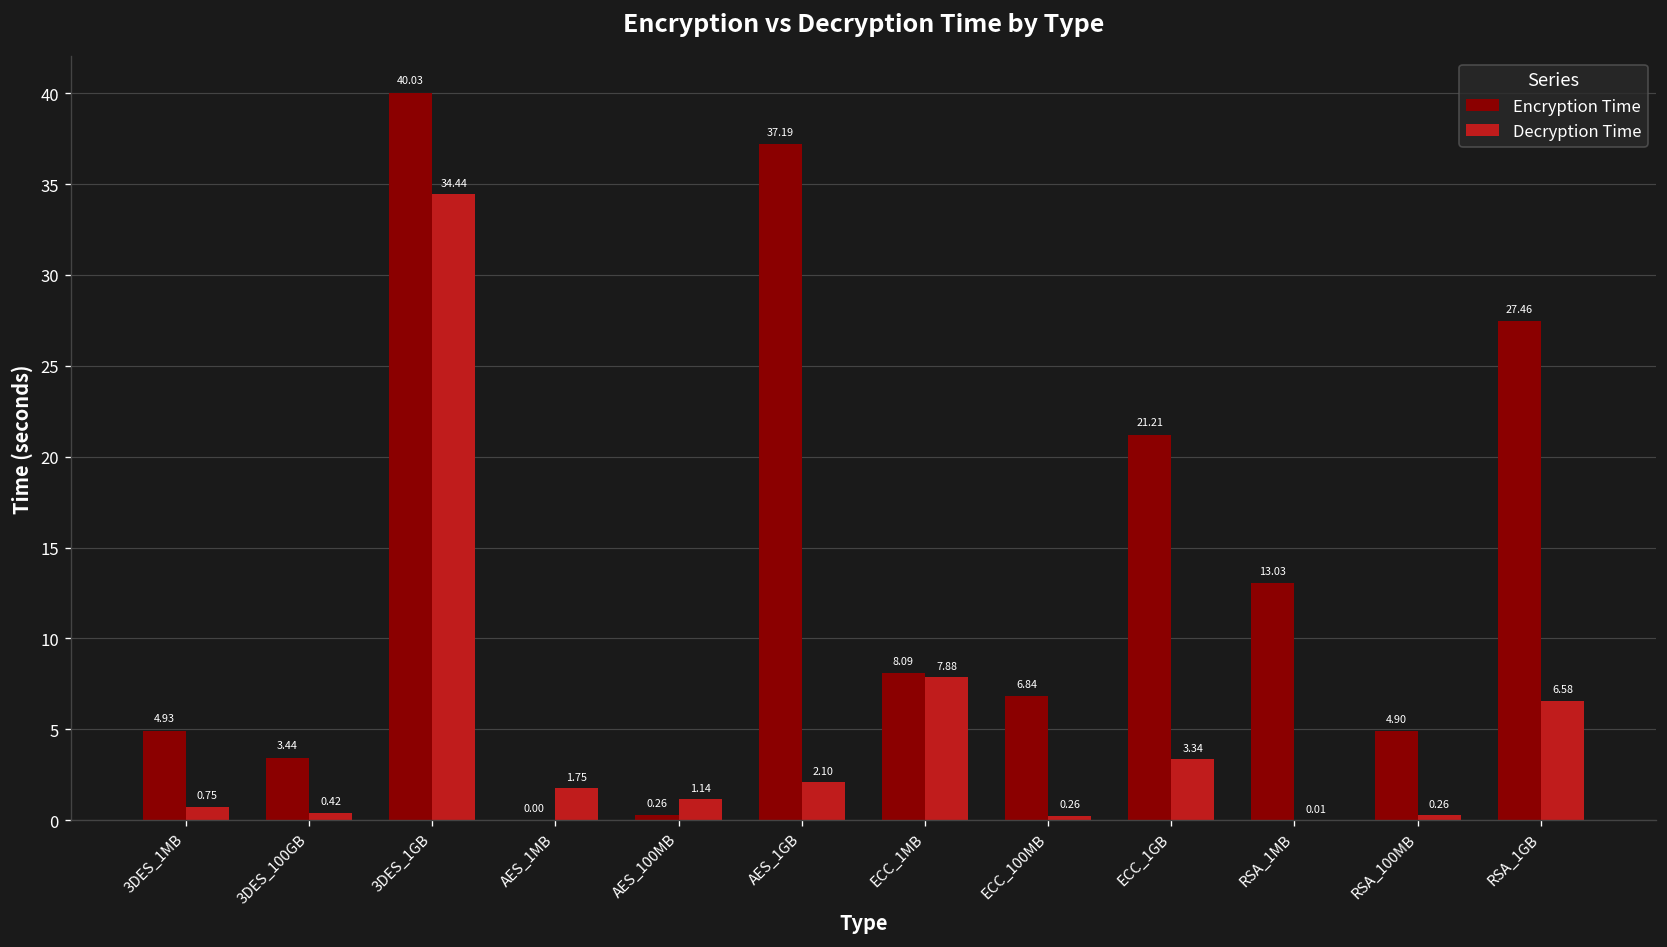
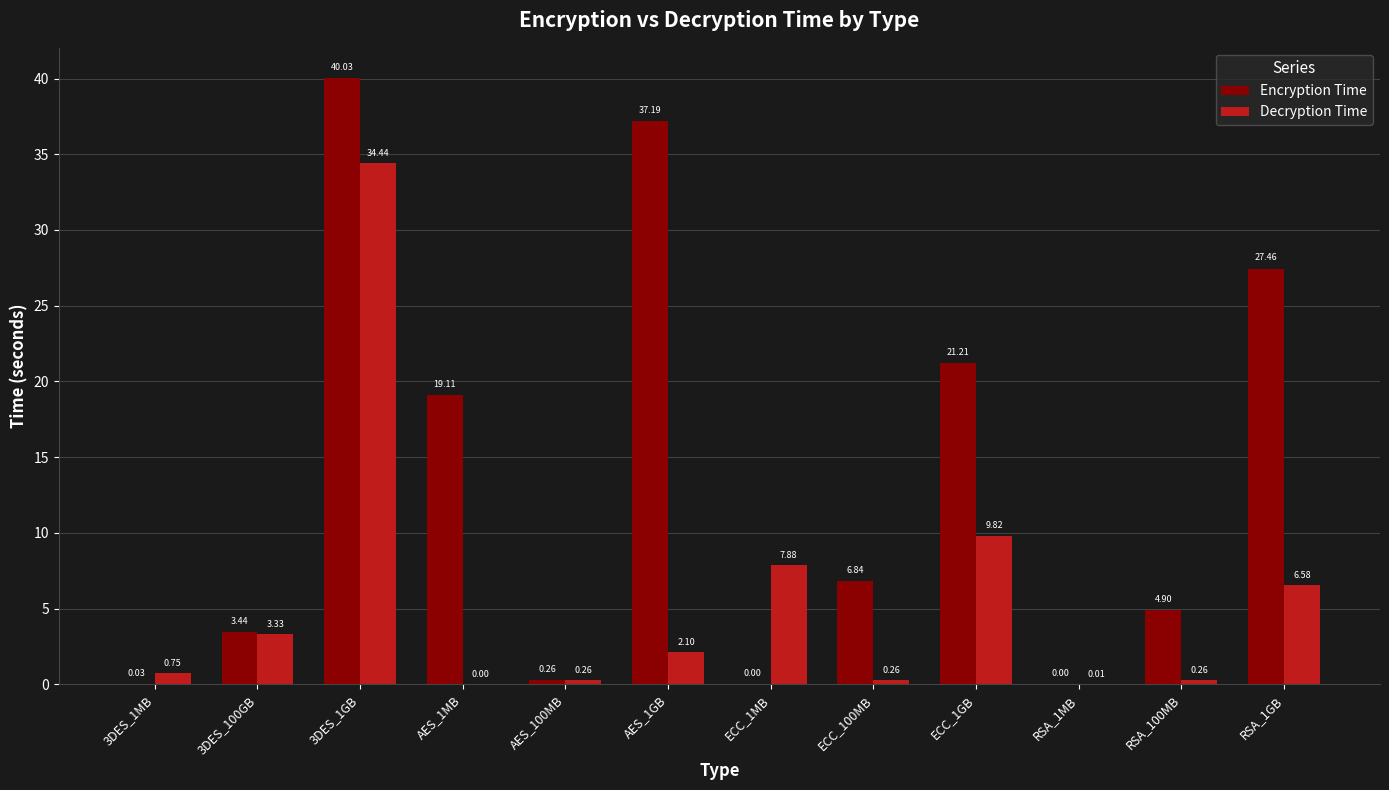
  {
    "Encryption Time": {
-     "3DES_1MB": 4.93,
+     "3DES_1MB": 0.03,
      "3DES_100GB": 3.44,
      "3DES_1GB": 40.03,
-     "AES_1MB": 0.00,
+     "AES_1MB": 19.11,
      "AES_100MB": 0.26,
      "AES_1GB": 37.19,
-     "ECC_1MB": 8.09,
+     "ECC_1MB": 0.00,
      "ECC_100MB": 6.84,
      "ECC_1GB": 21.21,
-     "RSA_1MB": 13.03,
+     "RSA_1MB": 0.00,
      "RSA_100MB": 4.90,
      "RSA_1GB": 27.46
    },
    "Decryption Time": {
      "3DES_1MB": 0.75,
-     "3DES_100GB": 0.42,
+     "3DES_100GB": 3.33,
      "3DES_1GB": 34.44,
-     "AES_1MB": 1.75,
-     "AES_100MB": 1.14,
+     "AES_1MB": 0.00,
+     "AES_100MB": 0.26,
      "AES_1GB": 2.10,
      "ECC_1MB": 7.88,
      "ECC_100MB": 0.26,
-     "ECC_1GB": 3.34,
+     "ECC_1GB": 9.82,
      "RSA_1MB": 0.01,
      "RSA_100MB": 0.26,
      "RSA_1GB": 6.58
    }
  }
